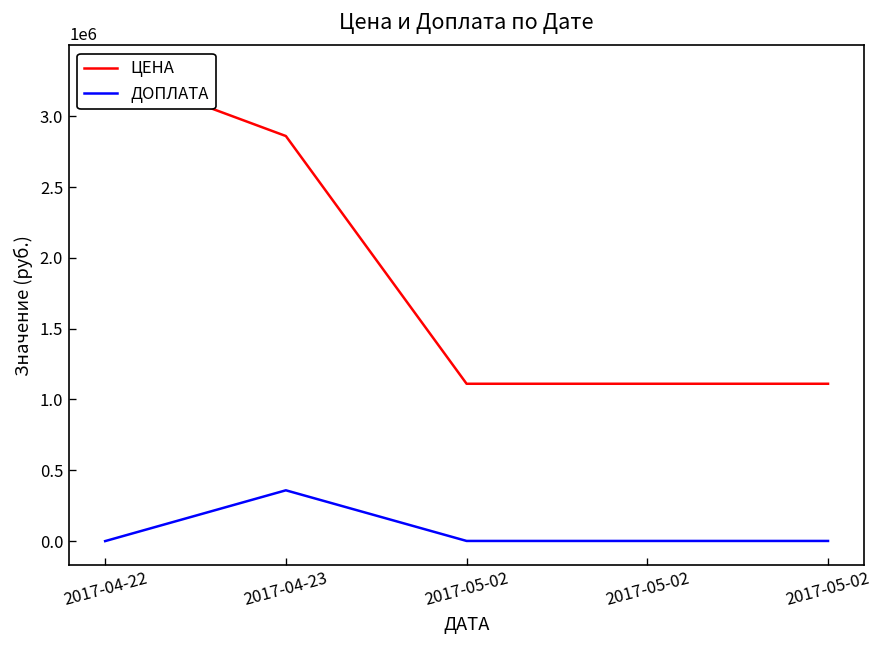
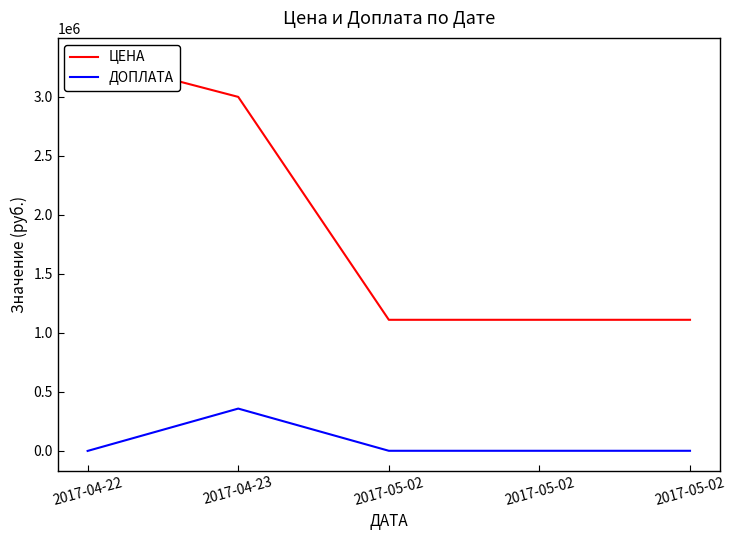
  {
    "ЦЕНА": {
-     "2017-04-23": 2860000
+     "2017-04-23": 3000000
    },
    "ДОПЛАТА": {
      "2017-04-22": 0,
      "2017-04-23": 360000
    }
  }
